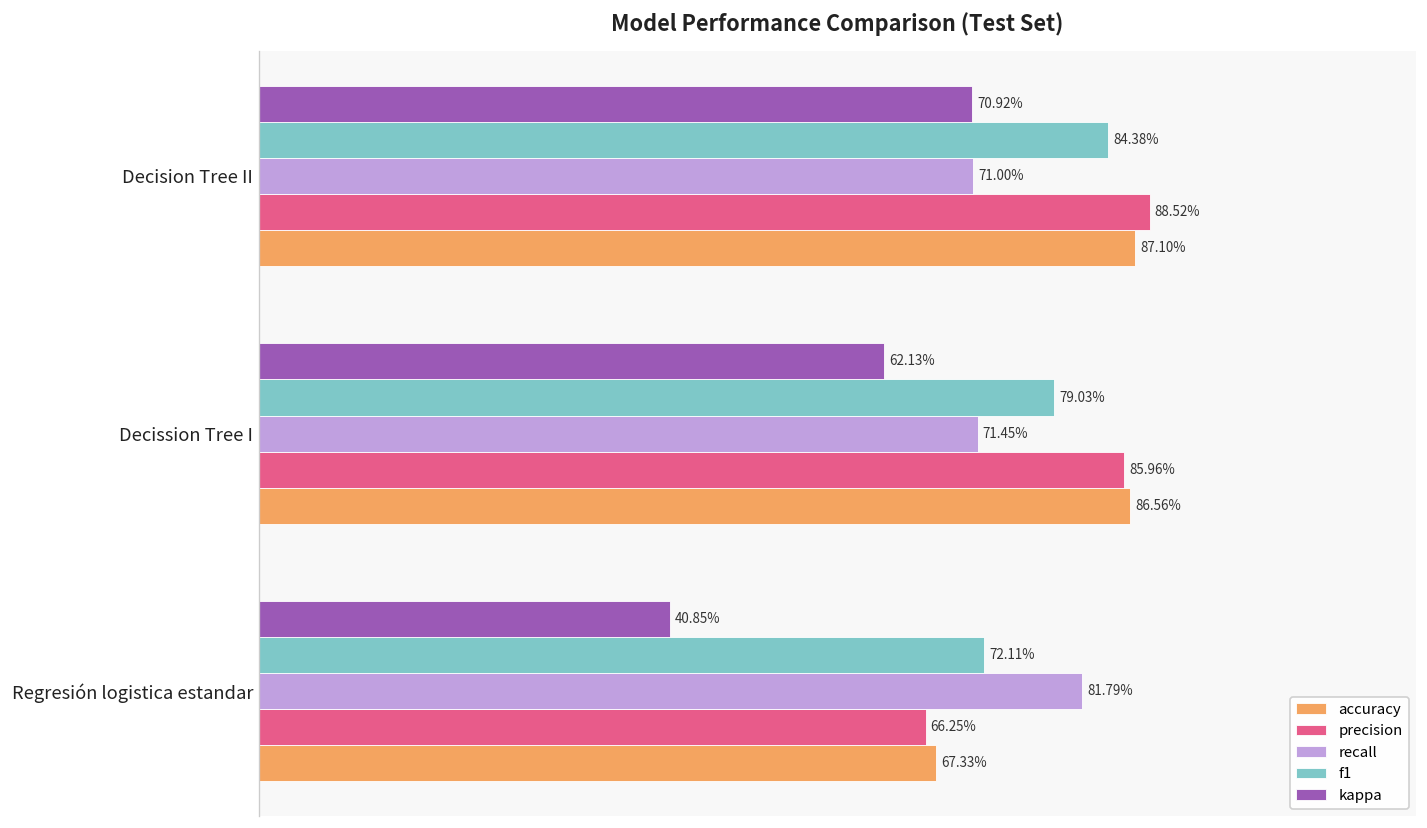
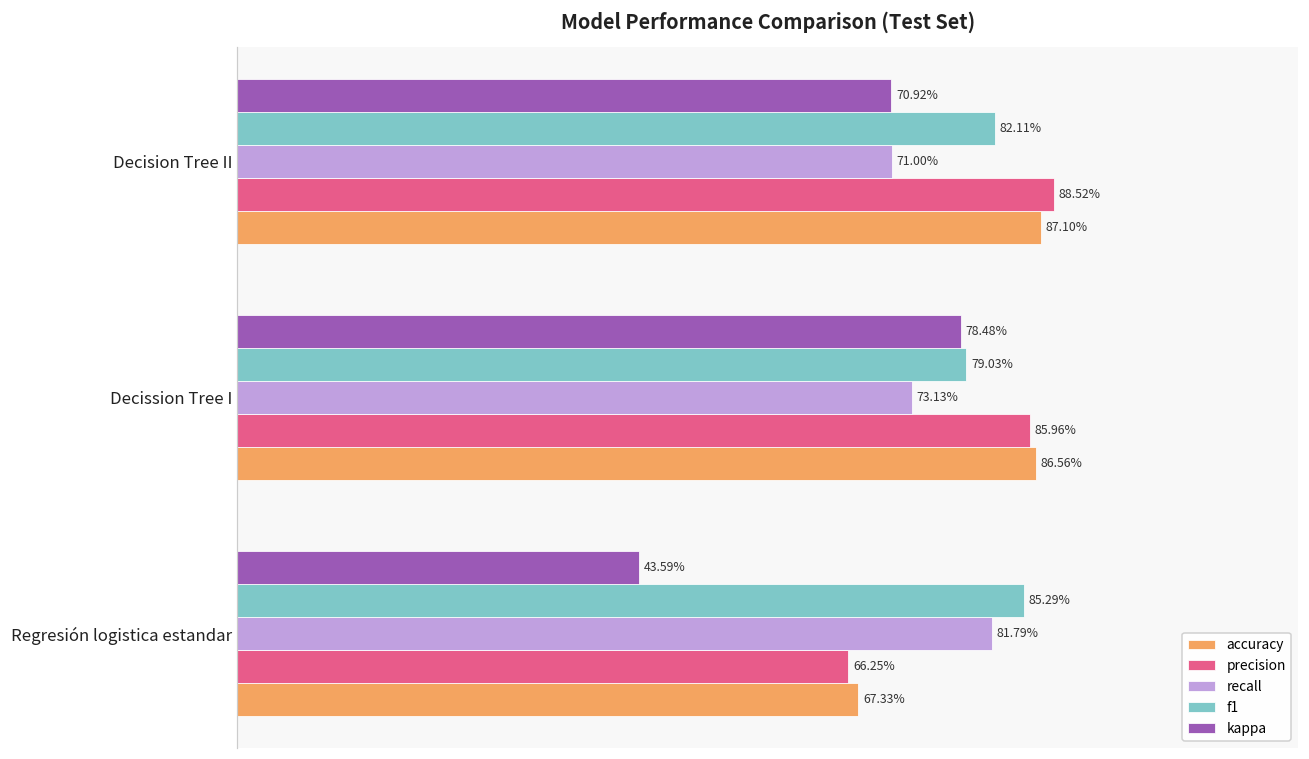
  {
    "accuracy": {
      "Decision Tree II": "87.10%",
      "Decission Tree I": "86.56%",
      "Regresión logistica estandar": "67.33%"
    },
    "precision": {
      "Decision Tree II": "88.52%",
      "Decission Tree I": "85.96%",
      "Regresión logistica estandar": "66.25%"
    },
    "recall": {
      "Decision Tree II": "71.00%",
-     "Decission Tree I": "71.45%",
+     "Decission Tree I": "73.13%",
      "Regresión logistica estandar": "81.79%"
    },
    "f1": {
-     "Decision Tree II": "84.38%",
+     "Decision Tree II": "82.11%",
      "Decission Tree I": "79.03%",
-     "Regresión logistica estandar": "72.11%"
+     "Regresión logistica estandar": "85.29%"
    },
    "kappa": {
      "Decision Tree II": "70.92%",
-     "Decission Tree I": "62.13%",
-     "Regresión logistica estandar": "40.85%"
+     "Decission Tree I": "78.48%",
+     "Regresión logistica estandar": "43.59%"
    }
  }
